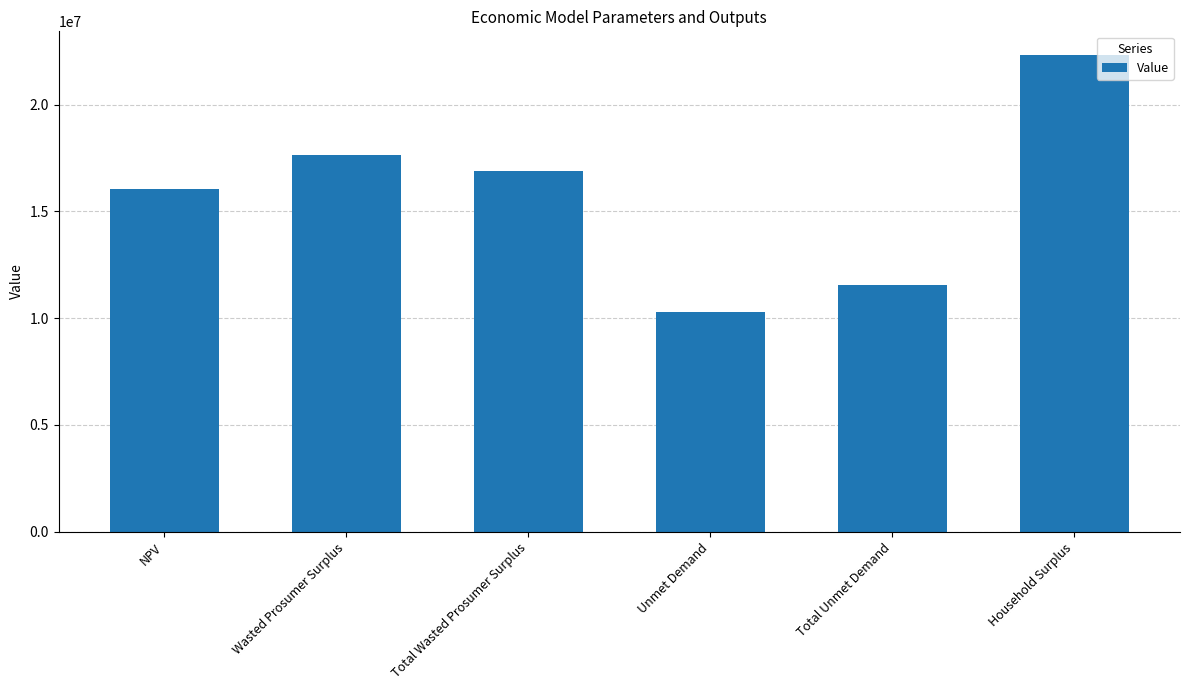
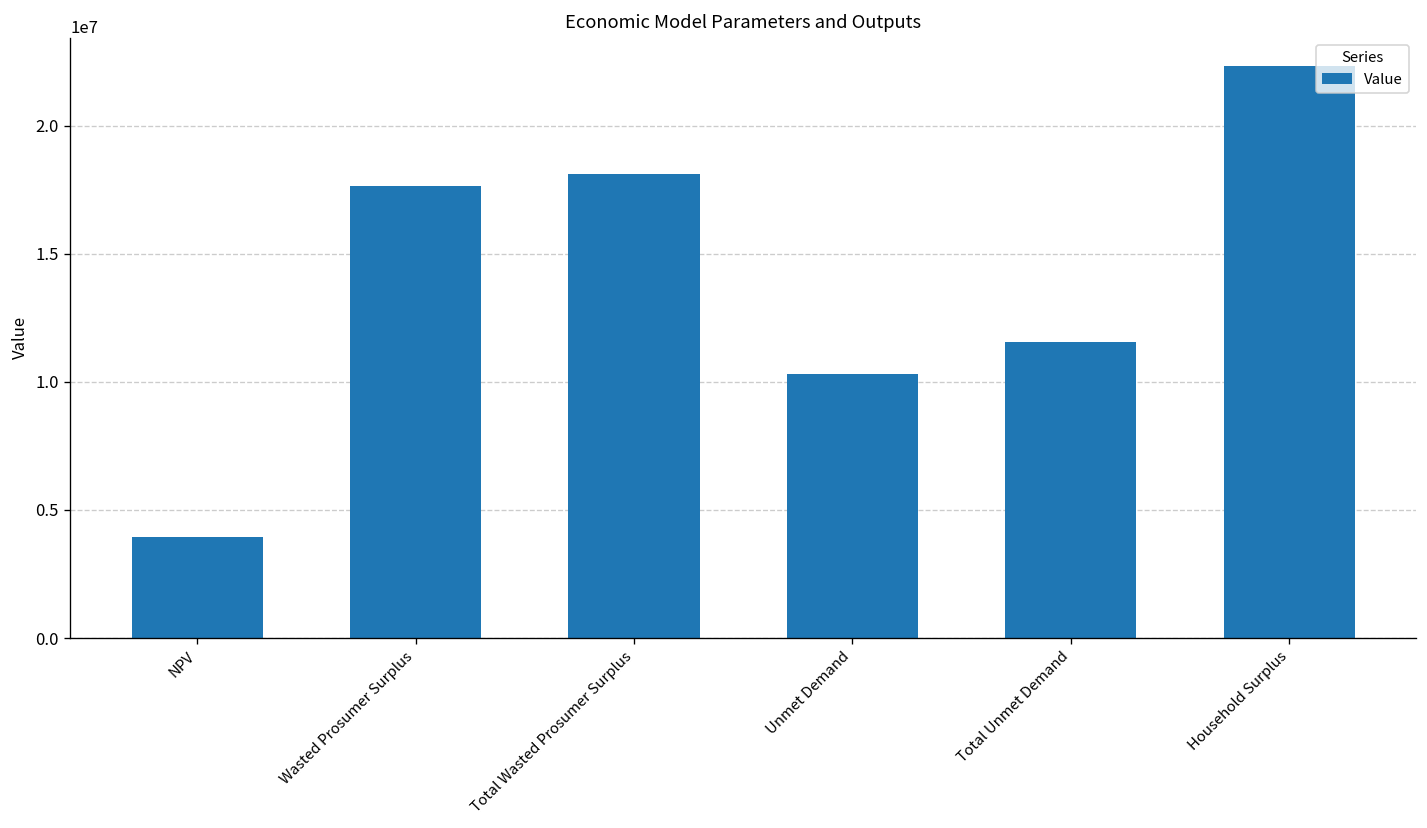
  {
-   "NPV": 16000000,
+   "NPV": 4000000,
    "Wasted Prosumer Surplus": 17700000,
-   "Total Wasted Prosumer Surplus": 16900000,
+   "Total Wasted Prosumer Surplus": 18100000,
    "Unmet Demand": 10300000,
    "Total Unmet Demand": 11600000,
    "Household Surplus": 22300000
  }
